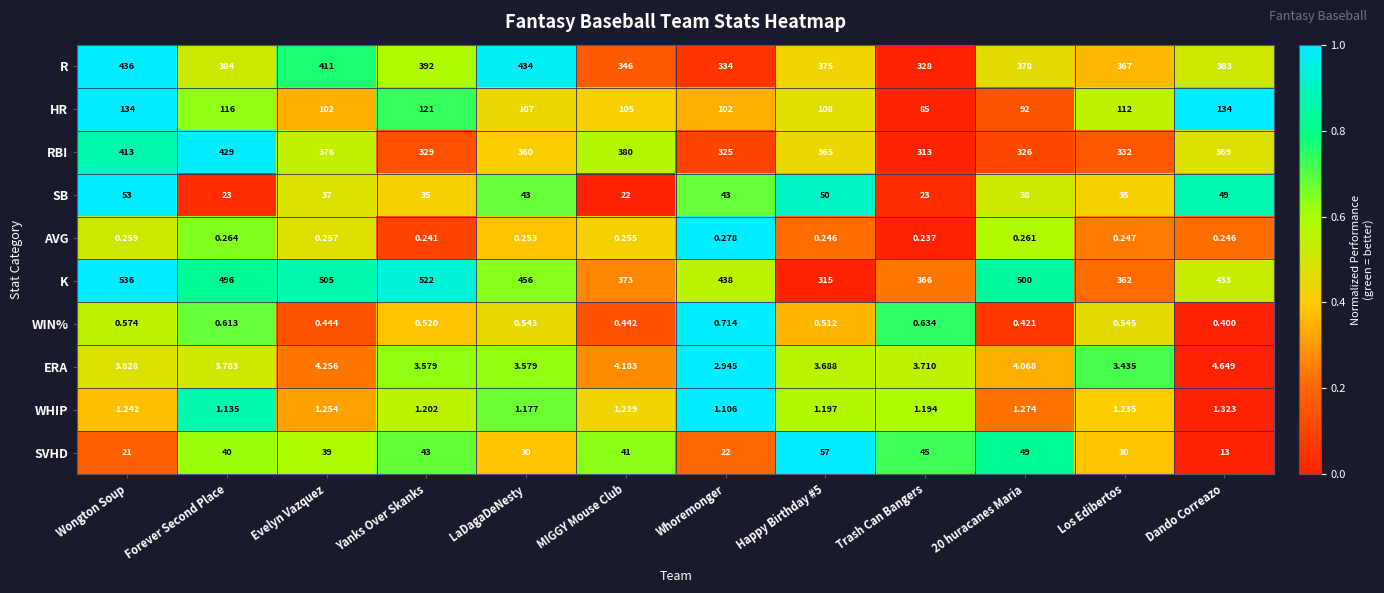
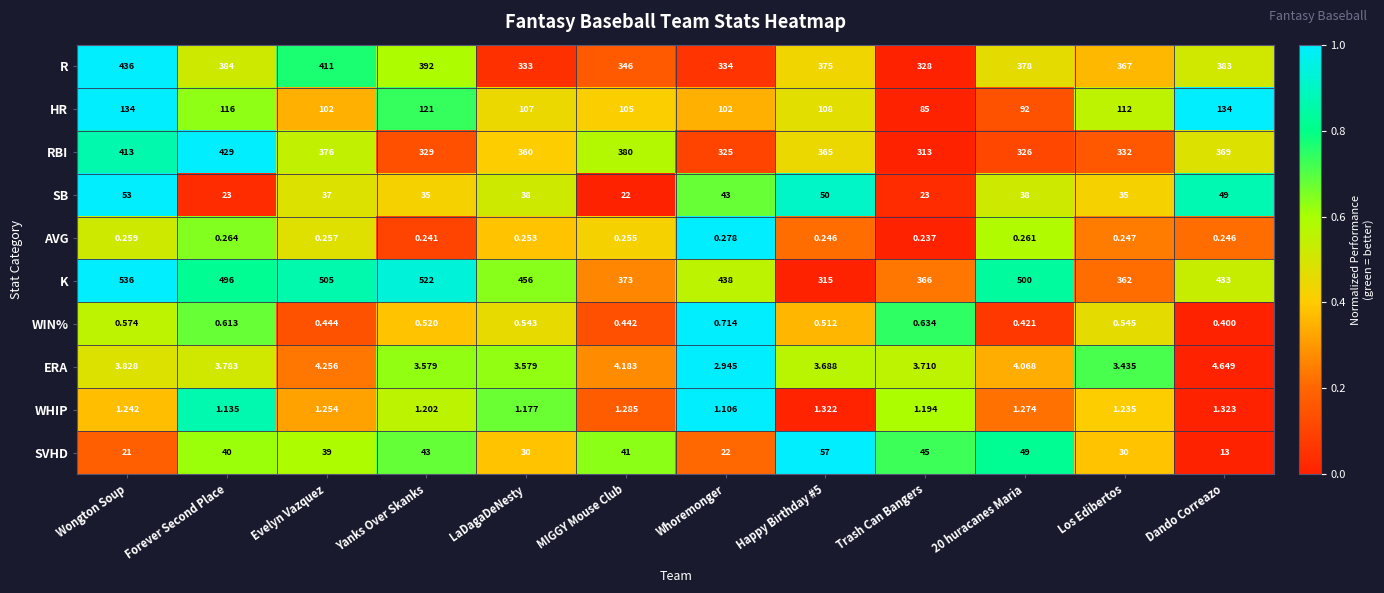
  {
    "R": {
      "Wongton Soup": 436,
      "Forever Second Place": 384,
      "Evelyn Vazquez": 411,
      "Yanks Over Skanks": 392,
-     "LaDagaDeNesty": 434,
+     "LaDagaDeNesty": 333,
      "MIGGY Mouse Club": 346,
      "Whoremonger": 334,
      "Happy Birthday #5": 375,
      "Trash Can Bangers": 328,
      "20 huracanes Maria": 378,
      "Los Edibertos": 367,
      "Dando Correazo": 383
    },
    "HR": {
      "Wongton Soup": 134,
      "Forever Second Place": 116,
      "Evelyn Vazquez": 102,
      "Yanks Over Skanks": 121,
      "LaDagaDeNesty": 107,
      "MIGGY Mouse Club": 105,
      "Whoremonger": 102,
      "Happy Birthday #5": 108,
      "Trash Can Bangers": 85,
      "20 huracanes Maria": 92,
      "Los Edibertos": 112,
      "Dando Correazo": 134
    },
    "RBI": {
      "Wongton Soup": 413,
      "Forever Second Place": 429,
      "Evelyn Vazquez": 376,
      "Yanks Over Skanks": 329,
      "LaDagaDeNesty": 360,
      "MIGGY Mouse Club": 380,
      "Whoremonger": 325,
      "Happy Birthday #5": 365,
      "Trash Can Bangers": 313,
      "20 huracanes Maria": 326,
      "Los Edibertos": 332,
      "Dando Correazo": 369
    },
    "SB": {
      "Wongton Soup": 53,
      "Forever Second Place": 23,
      "Evelyn Vazquez": 37,
      "Yanks Over Skanks": 35,
-     "LaDagaDeNesty": 43,
+     "LaDagaDeNesty": 38,
      "MIGGY Mouse Club": 22,
      "Whoremonger": 43,
      "Happy Birthday #5": 50,
      "Trash Can Bangers": 23,
      "20 huracanes Maria": 38,
      "Los Edibertos": 35,
      "Dando Correazo": 49
    },
    "AVG": {
      "Wongton Soup": 0.259,
      "Forever Second Place": 0.264,
      "Evelyn Vazquez": 0.257,
      "Yanks Over Skanks": 0.241,
      "LaDagaDeNesty": 0.253,
      "MIGGY Mouse Club": 0.255,
      "Whoremonger": 0.278,
      "Happy Birthday #5": 0.246,
      "Trash Can Bangers": 0.237,
      "20 huracanes Maria": 0.261,
      "Los Edibertos": 0.247,
      "Dando Correazo": 0.246
    },
    "K": {
      "Wongton Soup": 536,
      "Forever Second Place": 496,
      "Evelyn Vazquez": 505,
      "Yanks Over Skanks": 522,
      "LaDagaDeNesty": 456,
      "MIGGY Mouse Club": 373,
      "Whoremonger": 438,
      "Happy Birthday #5": 315,
      "Trash Can Bangers": 366,
      "20 huracanes Maria": 500,
      "Los Edibertos": 362,
      "Dando Correazo": 433
    },
    "WIN%": {
      "Wongton Soup": 0.574,
      "Forever Second Place": 0.613,
      "Evelyn Vazquez": 0.444,
      "Yanks Over Skanks": 0.520,
      "LaDagaDeNesty": 0.543,
      "MIGGY Mouse Club": 0.442,
      "Whoremonger": 0.714,
      "Happy Birthday #5": 0.512,
      "Trash Can Bangers": 0.634,
      "20 huracanes Maria": 0.421,
      "Los Edibertos": 0.545,
      "Dando Correazo": 0.400
    },
    "ERA": {
      "Wongton Soup": 3.828,
      "Forever Second Place": 3.783,
      "Evelyn Vazquez": 4.256,
      "Yanks Over Skanks": 3.579,
      "LaDagaDeNesty": 3.579,
      "MIGGY Mouse Club": 4.183,
      "Whoremonger": 2.945,
      "Happy Birthday #5": 3.688,
      "Trash Can Bangers": 3.710,
      "20 huracanes Maria": 4.068,
      "Los Edibertos": 3.435,
      "Dando Correazo": 4.649
    },
    "WHIP": {
      "Wongton Soup": 1.242,
      "Forever Second Place": 1.135,
      "Evelyn Vazquez": 1.254,
      "Yanks Over Skanks": 1.202,
      "LaDagaDeNesty": 1.177,
-     "MIGGY Mouse Club": 1.229,
+     "MIGGY Mouse Club": 1.285,
      "Whoremonger": 1.106,
-     "Happy Birthday #5": 1.197,
+     "Happy Birthday #5": 1.322,
      "Trash Can Bangers": 1.194,
      "20 huracanes Maria": 1.274,
      "Los Edibertos": 1.235,
      "Dando Correazo": 1.323
    },
    "SVHD": {
      "Wongton Soup": 21,
      "Forever Second Place": 40,
      "Evelyn Vazquez": 39,
      "Yanks Over Skanks": 43,
      "LaDagaDeNesty": 30,
      "MIGGY Mouse Club": 41,
      "Whoremonger": 22,
      "Happy Birthday #5": 57,
      "Trash Can Bangers": 45,
      "20 huracanes Maria": 49,
      "Los Edibertos": 30,
      "Dando Correazo": 13
    }
  }
